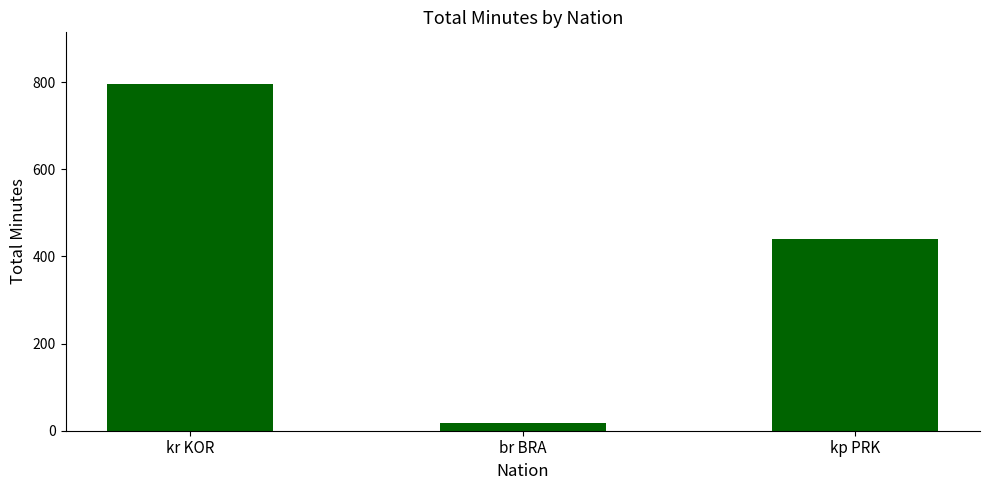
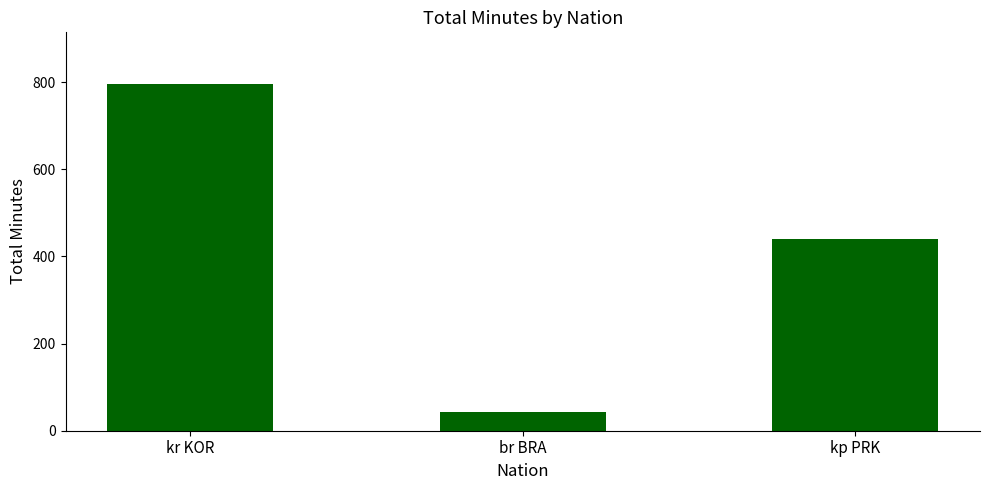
  {
    "kr KOR": 800,
-   "br BRA": 20,
+   "br BRA": 40,
    "kp PRK": 440
  }
